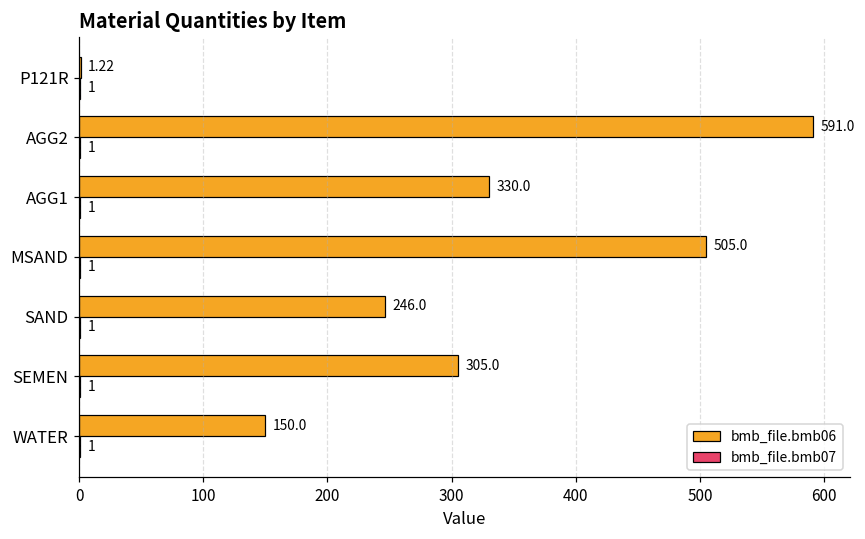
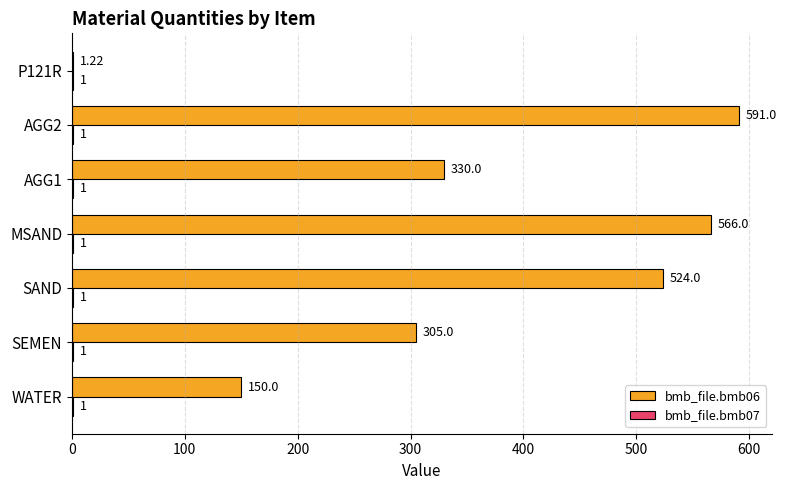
  {
    "bmb_file.bmb06": {
      "P121R": 1.22,
      "AGG2": 591.0,
      "AGG1": 330.0,
-     "MSAND": 505.0,
-     "SAND": 246.0,
+     "MSAND": 566.0,
+     "SAND": 524.0,
      "SEMEN": 305.0,
      "WATER": 150.0
    },
    "bmb_file.bmb07": {
      "P121R": 1,
      "AGG2": 1,
      "AGG1": 1,
      "MSAND": 1,
      "SAND": 1,
      "SEMEN": 1,
      "WATER": 1
    }
  }
